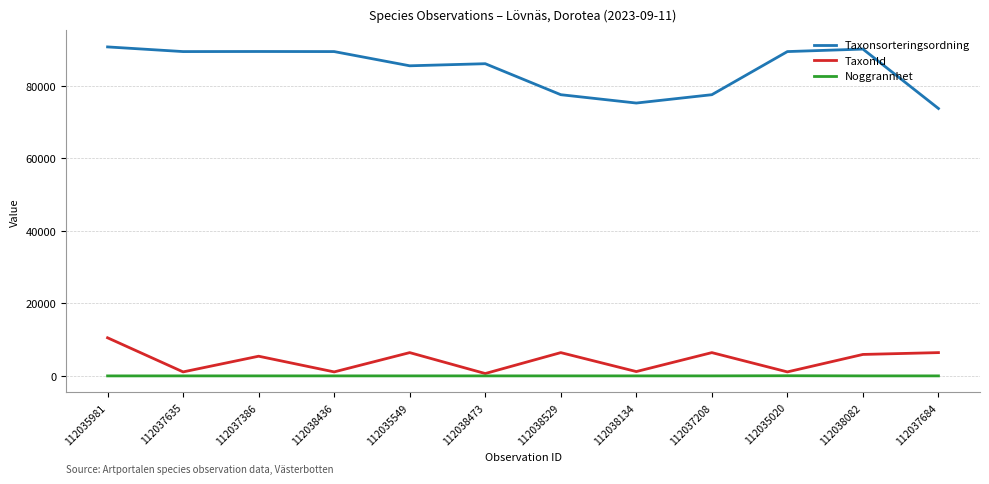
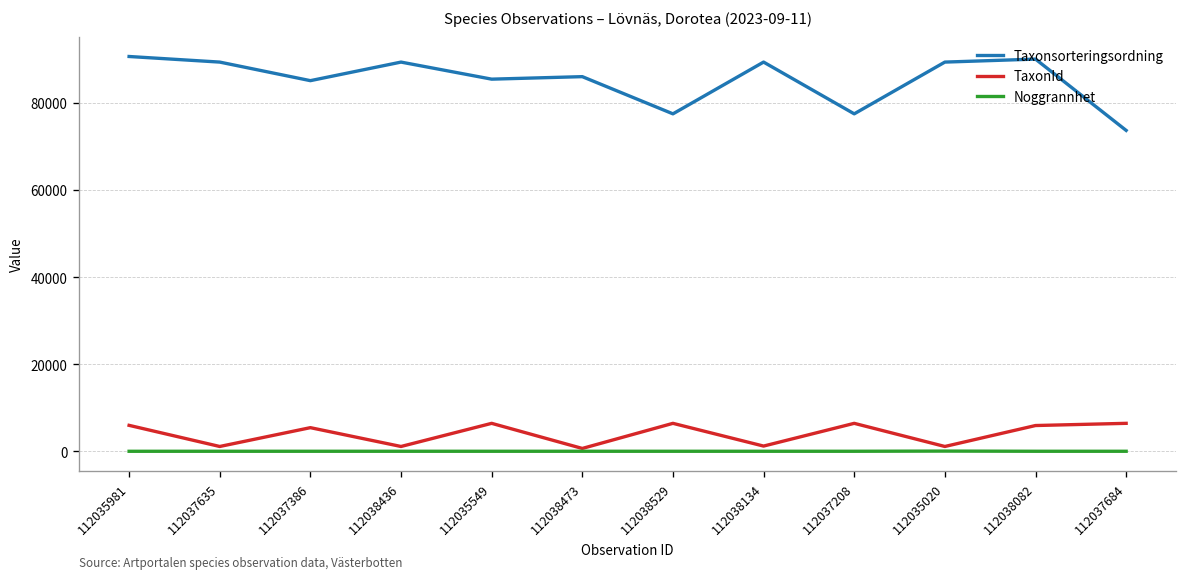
  {
    "Taxonsorteringsordning": {
      "112035981": 91000,
      "112037635": 89000,
-     "112037386": 89000,
+     "112037386": 85000,
      "112038436": 89000,
      "112035549": 85000,
      "112038473": 86000,
      "112038529": 78000,
-     "112038134": 75000,
+     "112038134": 89000,
      "112037208": 78000,
      "112035020": 89000,
      "112038082": 90000,
      "112037684": 74000
    },
    "TaxonId": {
-     "112035981": 11000,
+     "112035981": 6000,
      "112037635": 1000,
      "112037386": 5000,
      "112038436": 1000,
      "112035549": 6000,
      "112038529": 6000,
      "112038134": 1000,
      "112037208": 6000,
      "112035020": 1000,
      "112038082": 6000,
      "112037684": 6000
    },
    "Noggrannhet": {
      "112035981": 0,
      "112037635": 0,
      "112037386": 0,
      "112038436": 0,
      "112035549": 0,
      "112038529": 0,
      "112038134": 0,
      "112037208": 0,
      "112035020": 0,
      "112038082": 0,
      "112037684": 0
    }
  }
